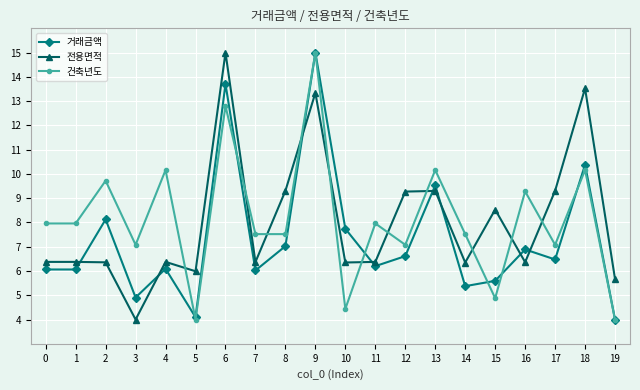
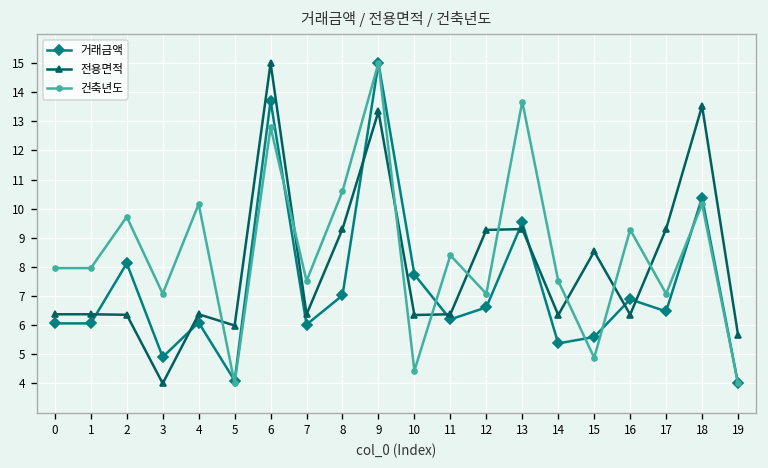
  {
    "건축년도": {
      "0": 8.0,
      "1": 8.0,
      "2": 9.7,
      "3": 7.1,
      "4": 10.2,
      "6": 12.8,
      "7": 7.5,
-     "8": 7.5,
+     "8": 10.6,
      "10": 4.4,
-     "11": 8.0,
+     "11": 8.4,
      "12": 7.1,
-     "13": 10.2,
+     "13": 13.7,
      "14": 7.5,
      "15": 4.9,
      "16": 9.3,
      "17": 7.1,
      "18": 10.2
    }
  }
